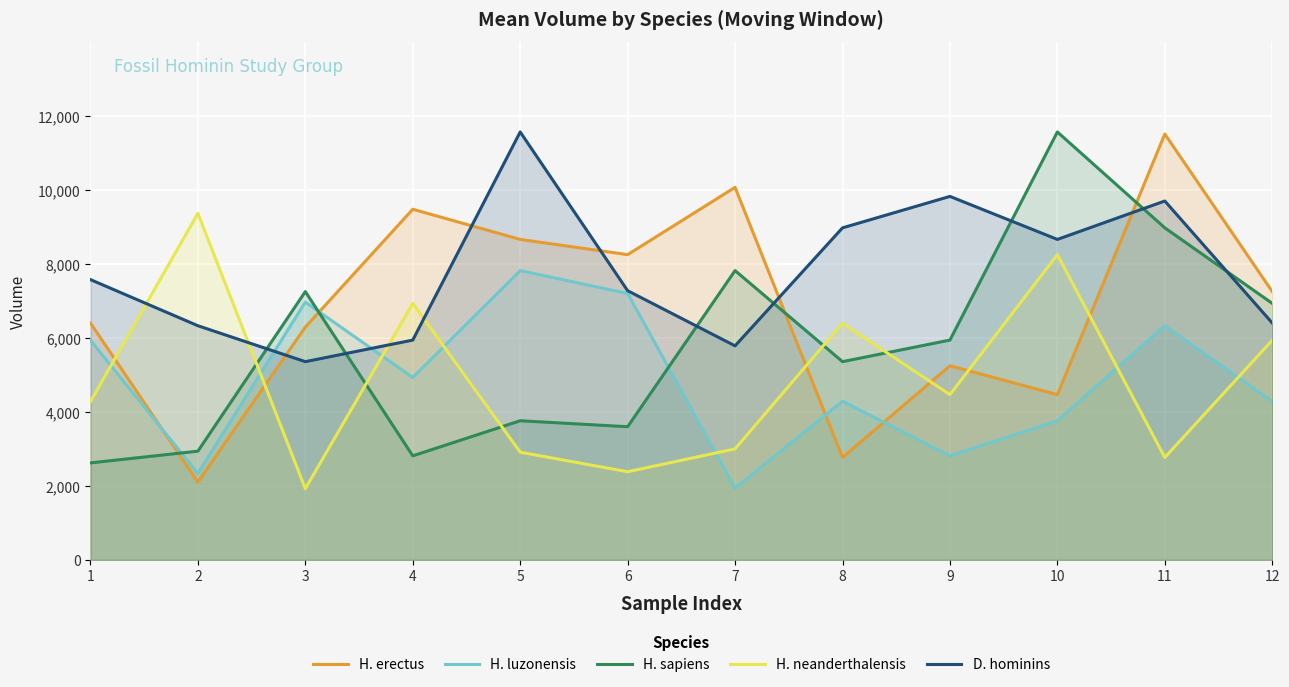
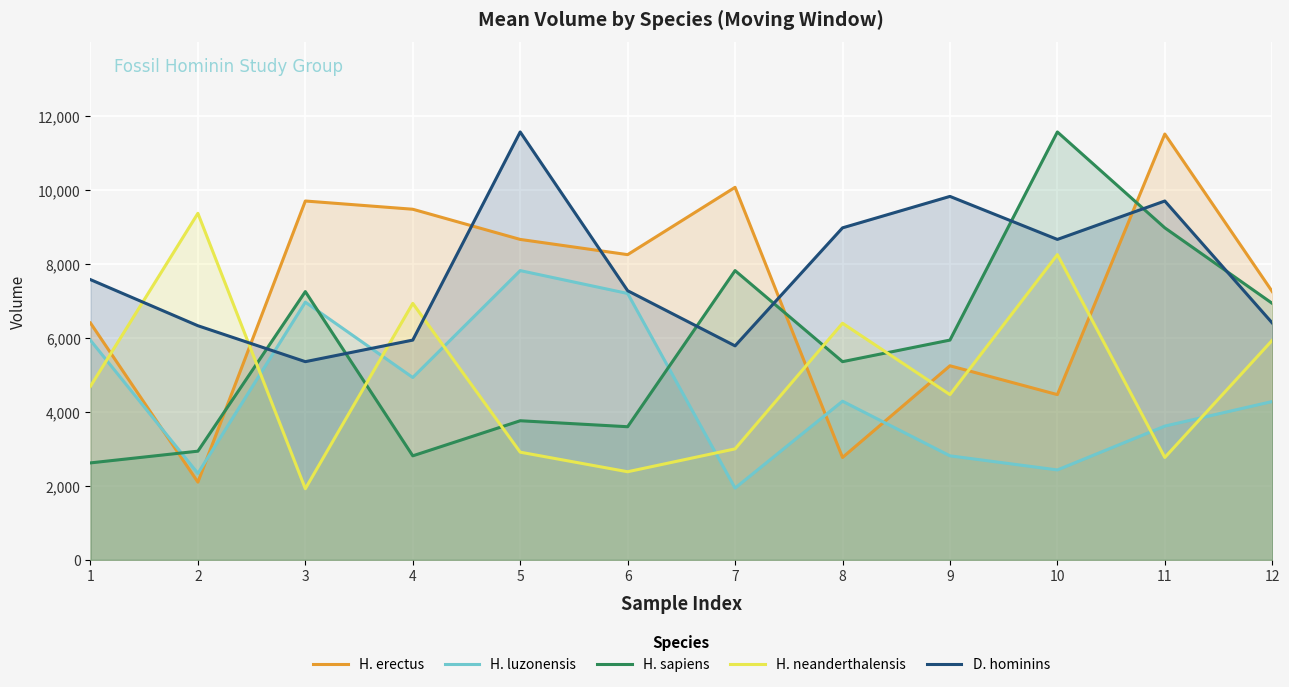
  {
    "H. erectus": {
      "1": "6,400",
      "2": "2,100",
-     "3": "6,300",
+     "3": "9,700",
      "4": "9,500",
      "5": "8,700",
      "6": "8,300",
      "7": "10,100",
      "8": "2,800",
      "9": "5,200",
      "10": "4,500",
      "11": "11,500",
      "12": "7,300"
    },
    "H. luzonensis": {
      "1": "5,900",
      "2": "2,300",
      "3": "7,000",
      "4": "4,900",
      "5": "7,800",
      "6": "7,200",
      "7": "1,900",
      "8": "4,300",
      "9": "2,800",
-     "10": "3,800",
-     "11": "6,300",
+     "10": "2,400",
+     "11": "3,600",
      "12": "4,300"
    },
    "H. sapiens": {
      "1": "2,600",
      "2": "2,900",
      "3": "7,300",
      "4": "2,800",
      "5": "3,800",
      "6": "3,600",
      "7": "7,800",
      "8": "5,400",
      "9": "5,900",
      "10": "11,600",
      "11": "9,000",
      "12": "6,900"
    },
    "H. neanderthalensis": {
-     "1": "4,300",
+     "1": "4,700",
      "2": "9,400",
      "3": "1,900",
      "4": "6,900",
      "5": "2,900",
      "6": "2,400",
      "7": "3,000",
      "8": "6,400",
      "9": "4,500",
      "10": "8,300",
      "11": "2,800",
      "12": "5,900"
    },
    "D. hominins": {
      "1": "7,600",
      "2": "6,300",
      "3": "5,400",
      "4": "5,900",
      "5": "11,600",
      "6": "7,300",
      "7": "5,800",
      "8": "9,000",
      "9": "9,800",
      "10": "8,700",
      "11": "9,700",
      "12": "6,400"
    }
  }
